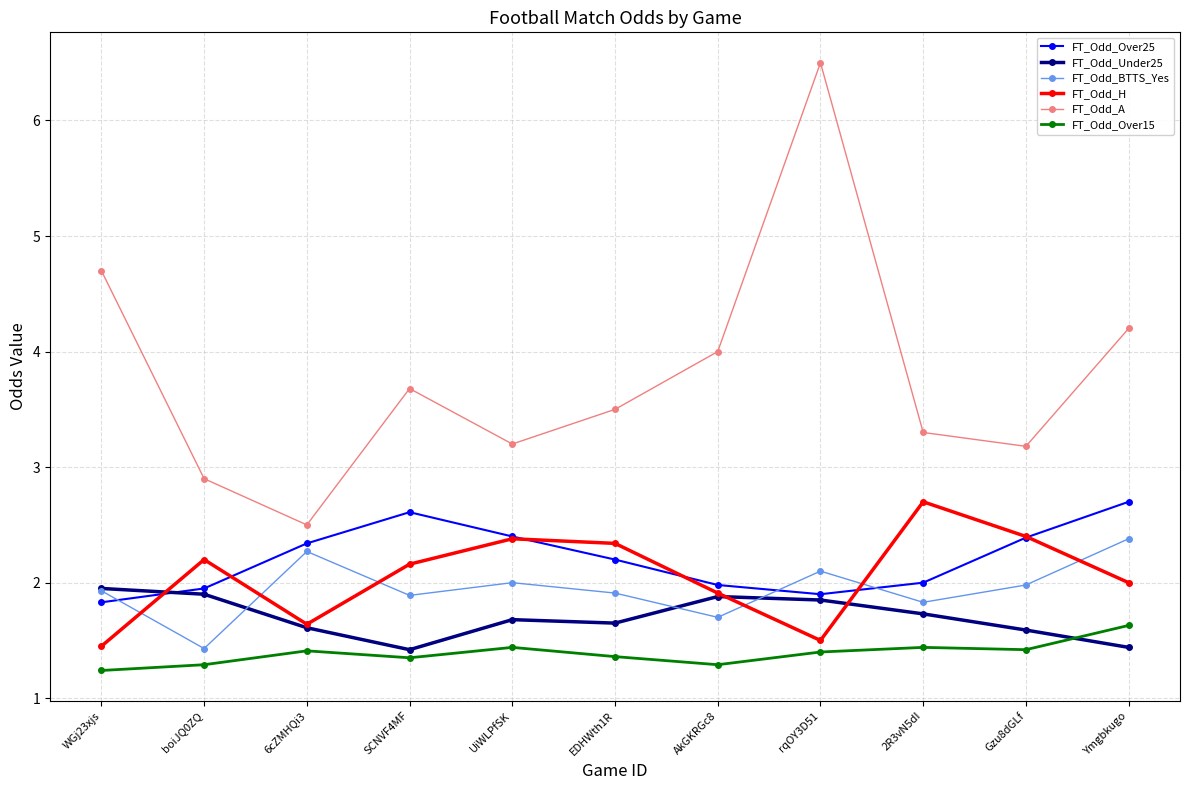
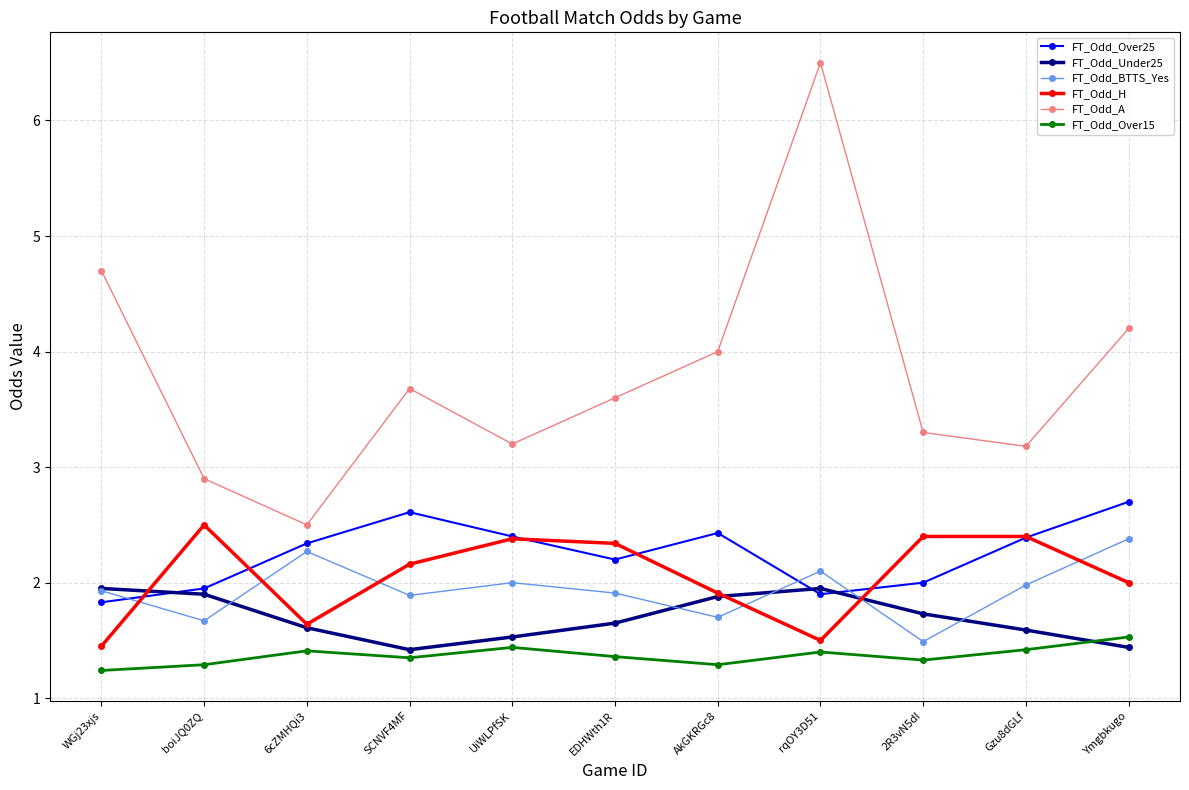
  {
    "FT_Odd_Over25": {
      "WGj23xjs": 1.83,
      "boiJQ0ZQ": 1.95,
      "6cZMHQi3": 2.34,
      "SCNVF4MF": 2.61,
      "EDHWth1R": 2.20,
-     "AkGKRGc8": 1.98,
+     "AkGKRGc8": 2.43,
      "rqOY3D51": 1.90,
      "2R3vN5dI": 2.00,
      "Ymgbkugo": 2.70
    },
    "FT_Odd_Under25": {
      "boiJQ0ZQ": 1.90,
      "6cZMHQi3": 1.61,
      "SCNVF4MF": 1.42,
-     "UiWLPfSK": 1.68,
+     "UiWLPfSK": 1.53,
      "EDHWth1R": 1.65,
      "AkGKRGc8": 1.88,
-     "rqOY3D51": 1.85,
+     "rqOY3D51": 1.95,
      "2R3vN5dI": 1.73,
      "Gzu8dGLf": 1.59,
      "Ymgbkugo": 1.44
    },
    "FT_Odd_BTTS_Yes": {
-     "boiJQ0ZQ": 1.43,
+     "boiJQ0ZQ": 1.67,
      "6cZMHQi3": 2.27,
      "SCNVF4MF": 1.89,
      "UiWLPfSK": 2.00,
      "EDHWth1R": 1.91,
      "AkGKRGc8": 1.70,
      "rqOY3D51": 2.10,
-     "2R3vN5dI": 1.83,
+     "2R3vN5dI": 1.49,
      "Gzu8dGLf": 1.98,
      "Ymgbkugo": 2.38
    },
    "FT_Odd_H": {
      "WGj23xjs": 1.45,
-     "boiJQ0ZQ": 2.2,
+     "boiJQ0ZQ": 2.5,
      "6cZMHQi3": 1.64,
      "SCNVF4MF": 2.16,
      "EDHWth1R": 2.34,
      "AkGKRGc8": 1.9,
      "rqOY3D51": 1.5,
-     "2R3vN5dI": 2.7,
+     "2R3vN5dI": 2.4,
      "Ymgbkugo": 2.0
    },
    "FT_Odd_A": {
      "WGj23xjs": 4.7,
      "boiJQ0ZQ": 2.9,
      "6cZMHQi3": 2.5,
      "SCNVF4MF": 3.7,
      "UiWLPfSK": 3.2,
-     "EDHWth1R": 3.5,
+     "EDHWth1R": 3.6,
      "AkGKRGc8": 4.0,
      "rqOY3D51": 6.5,
      "2R3vN5dI": 3.3,
      "Gzu8dGLf": 3.2,
      "Ymgbkugo": 4.2
    },
    "FT_Odd_Over15": {
      "WGj23xjs": 1.24,
      "boiJQ0ZQ": 1.29,
      "6cZMHQi3": 1.41,
      "SCNVF4MF": 1.35,
      "UiWLPfSK": 1.44,
      "EDHWth1R": 1.36,
      "AkGKRGc8": 1.29,
      "rqOY3D51": 1.40,
-     "2R3vN5dI": 1.44,
+     "2R3vN5dI": 1.33,
      "Gzu8dGLf": 1.42,
-     "Ymgbkugo": 1.63
+     "Ymgbkugo": 1.53
    }
  }
